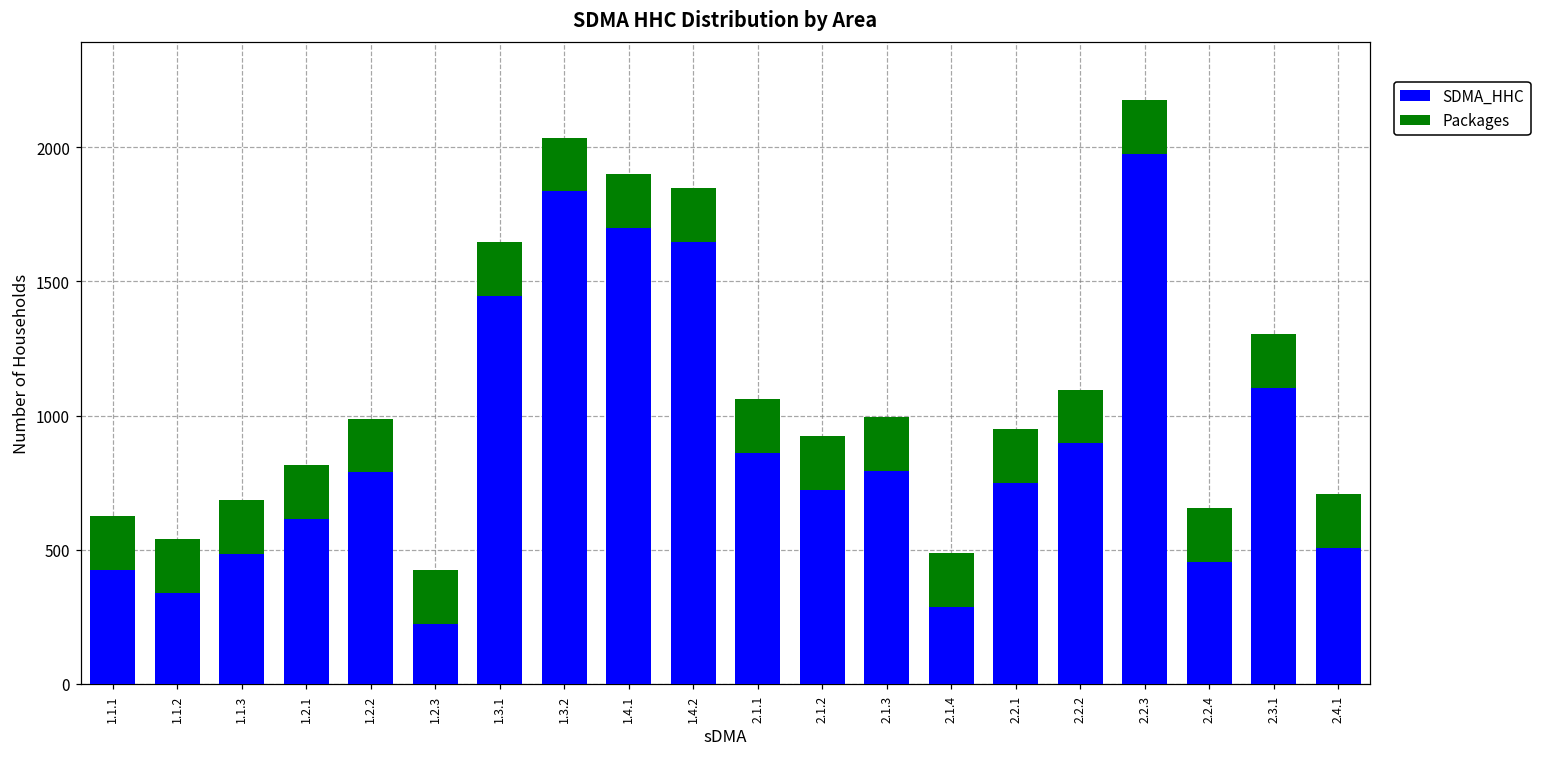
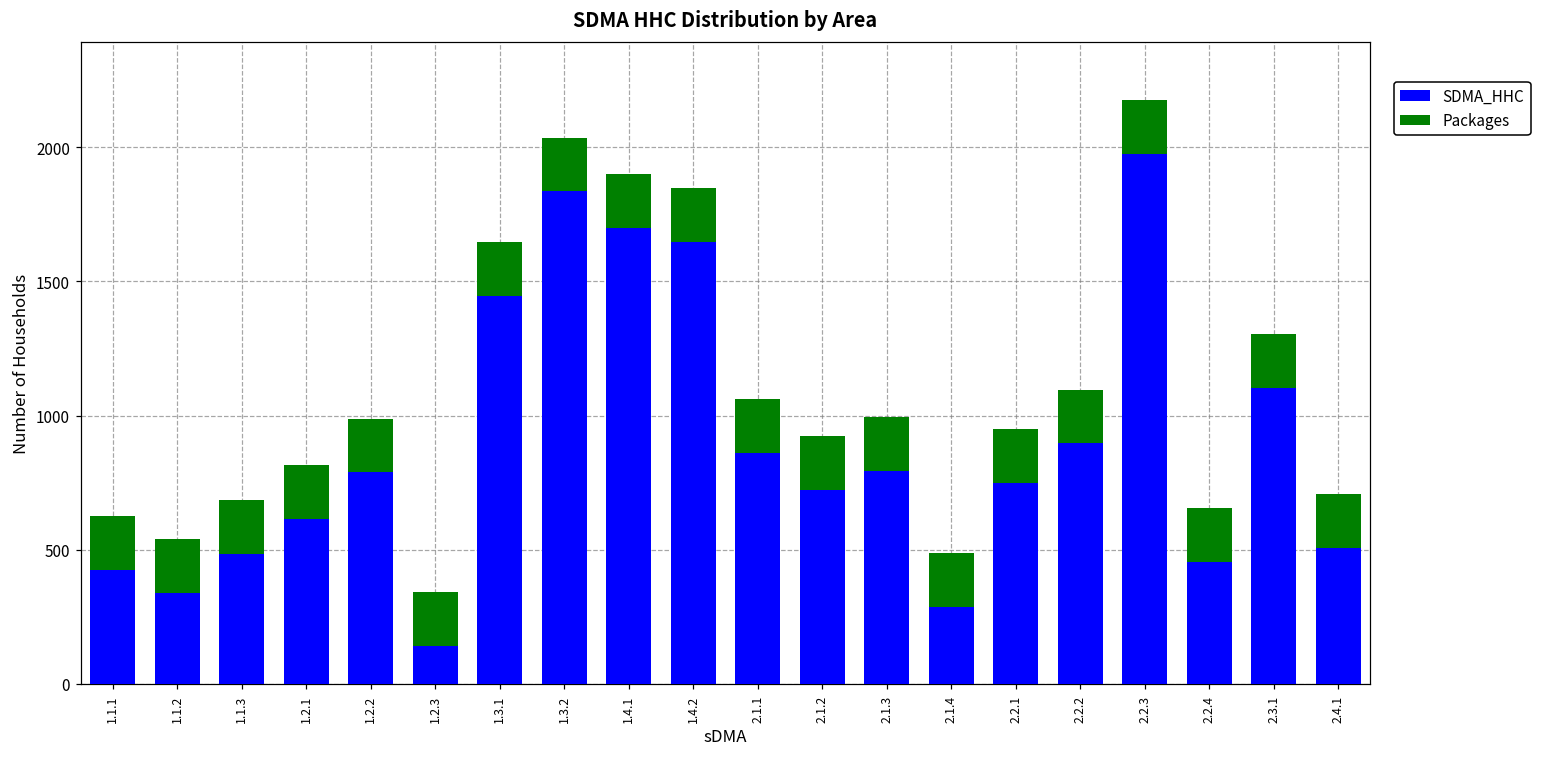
  {
    "SDMA_HHC": {
      "1.1.1": 430,
      "1.1.2": 340,
      "1.1.3": 490,
      "1.2.1": 610,
      "1.2.2": 790,
-     "1.2.3": 230,
+     "1.2.3": 140,
      "1.3.1": 1450,
      "1.3.2": 1840,
      "1.4.1": 1700,
      "1.4.2": 1650,
      "2.1.1": 860,
      "2.1.2": 720,
      "2.1.3": 790,
      "2.1.4": 290,
      "2.2.1": 750,
      "2.2.2": 900,
      "2.2.3": 1980,
      "2.2.4": 460,
      "2.3.1": 1100,
      "2.4.1": 510
    },
    "Packages": {
      "1.1.1": 200,
      "1.1.2": 200,
      "1.1.3": 200,
      "1.2.1": 200,
      "1.2.2": 200,
      "1.2.3": 200,
      "1.3.1": 200,
      "1.3.2": 200,
      "1.4.1": 200,
      "1.4.2": 200,
      "2.1.1": 200,
      "2.1.2": 200,
      "2.1.3": 200,
      "2.1.4": 200,
      "2.2.1": 200,
      "2.2.2": 200,
      "2.2.3": 200,
      "2.2.4": 200,
      "2.3.1": 200,
      "2.4.1": 200
    }
  }
